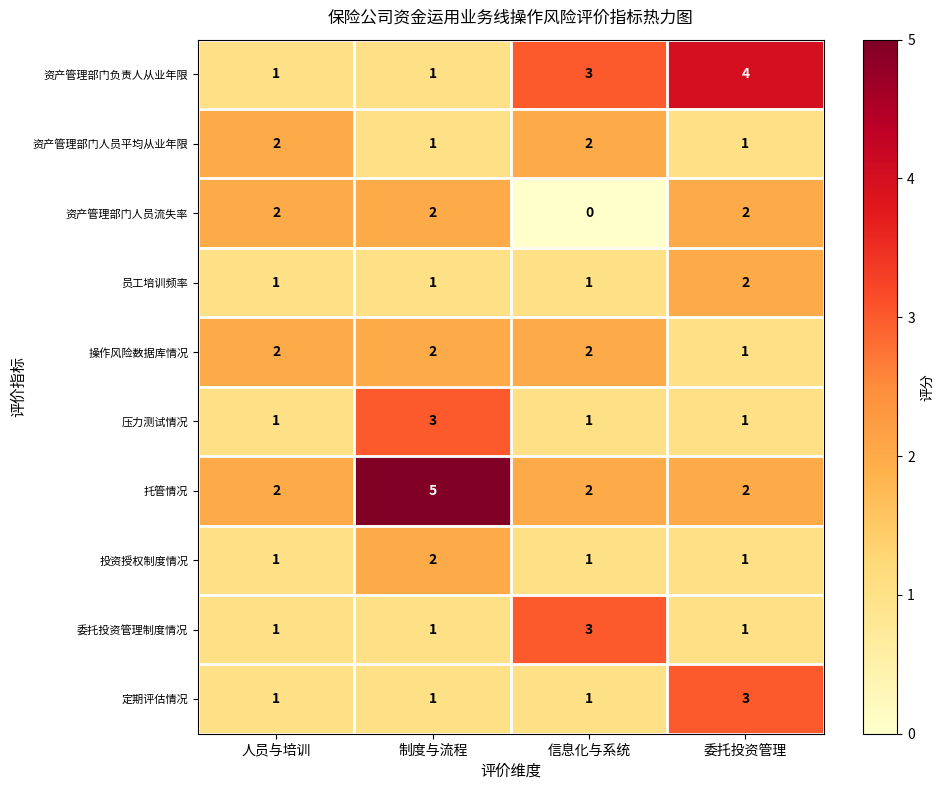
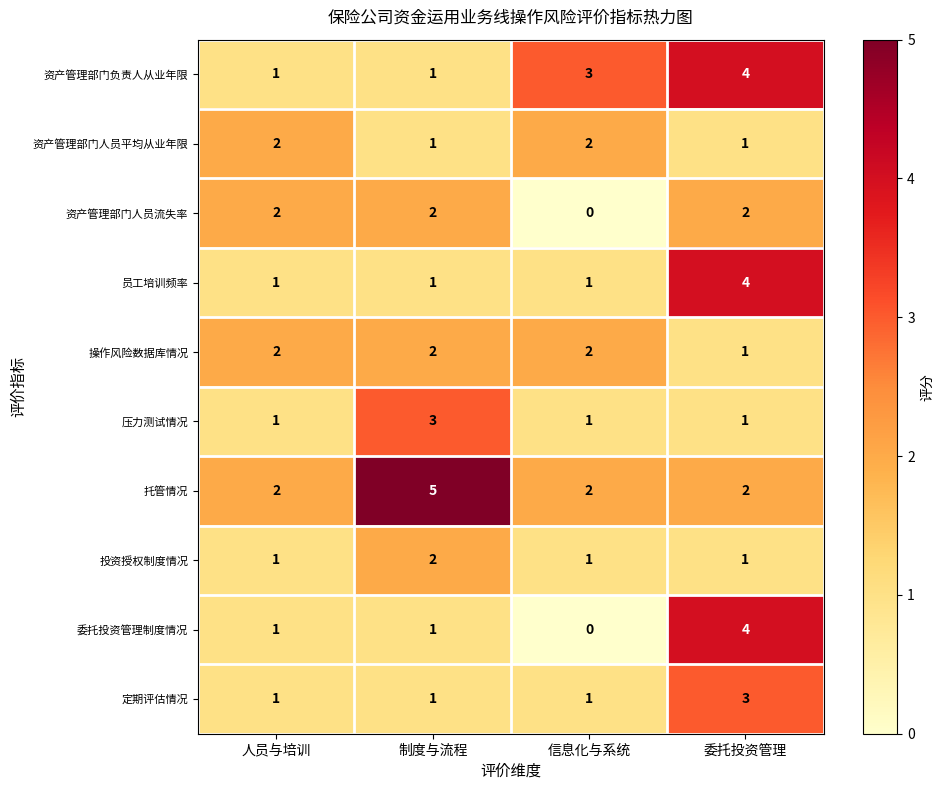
  {
    "资产管理部门负责人从业年限": {
      "人员与培训": 1,
      "制度与流程": 1,
      "信息化与系统": 3,
      "委托投资管理": 4
    },
    "资产管理部门人员平均从业年限": {
      "人员与培训": 2,
      "制度与流程": 1,
      "信息化与系统": 2,
      "委托投资管理": 1
    },
    "资产管理部门人员流失率": {
      "人员与培训": 2,
      "制度与流程": 2,
      "信息化与系统": 0,
      "委托投资管理": 2
    },
    "员工培训频率": {
      "人员与培训": 1,
      "制度与流程": 1,
      "信息化与系统": 1,
-     "委托投资管理": 2
+     "委托投资管理": 4
    },
    "操作风险数据库情况": {
      "人员与培训": 2,
      "制度与流程": 2,
      "信息化与系统": 2,
      "委托投资管理": 1
    },
    "压力测试情况": {
      "人员与培训": 1,
      "制度与流程": 3,
      "信息化与系统": 1,
      "委托投资管理": 1
    },
    "托管情况": {
      "人员与培训": 2,
      "制度与流程": 5,
      "信息化与系统": 2,
      "委托投资管理": 2
    },
    "投资授权制度情况": {
      "人员与培训": 1,
      "制度与流程": 2,
      "信息化与系统": 1,
      "委托投资管理": 1
    },
    "委托投资管理制度情况": {
      "人员与培训": 1,
      "制度与流程": 1,
-     "信息化与系统": 3,
-     "委托投资管理": 1
+     "信息化与系统": 0,
+     "委托投资管理": 4
    },
    "定期评估情况": {
      "人员与培训": 1,
      "制度与流程": 1,
      "信息化与系统": 1,
      "委托投资管理": 3
    }
  }
